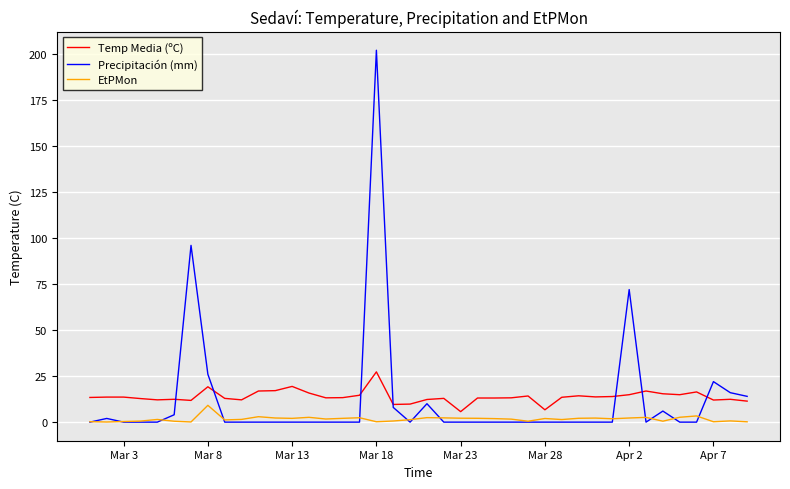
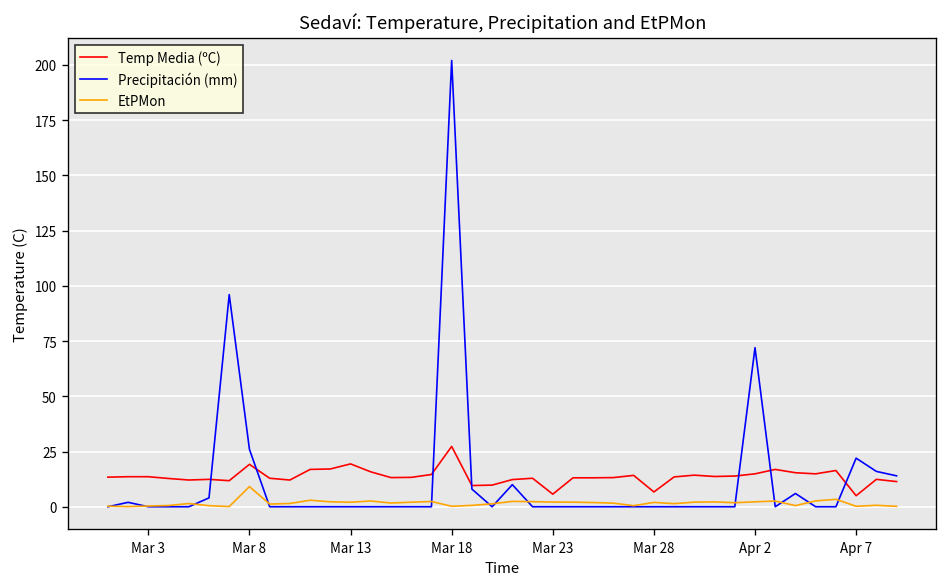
  {
    "Temp Media (ºC)": {
      "Mar 3": 14,
      "Mar 8": 19,
      "Mar 13": 19,
      "Mar 18": 27,
      "Mar 23": 6,
      "Mar 28": 7,
      "Apr 2": 15,
-     "Apr 7": 12
+     "Apr 7": 5
    },
    "Precipitación (mm)": {
      "Mar 8": 26,
      "Mar 13": 0,
      "Mar 18": 202,
      "Mar 23": 0,
      "Mar 28": 0,
      "Apr 2": 72,
      "Apr 7": 22
    },
    "EtPMon": {
      "Mar 8": 9,
      "Mar 13": 2,
      "Mar 18": 0,
      "Mar 23": 2,
      "Mar 28": 2,
      "Apr 2": 2,
      "Apr 7": 0
    }
  }
